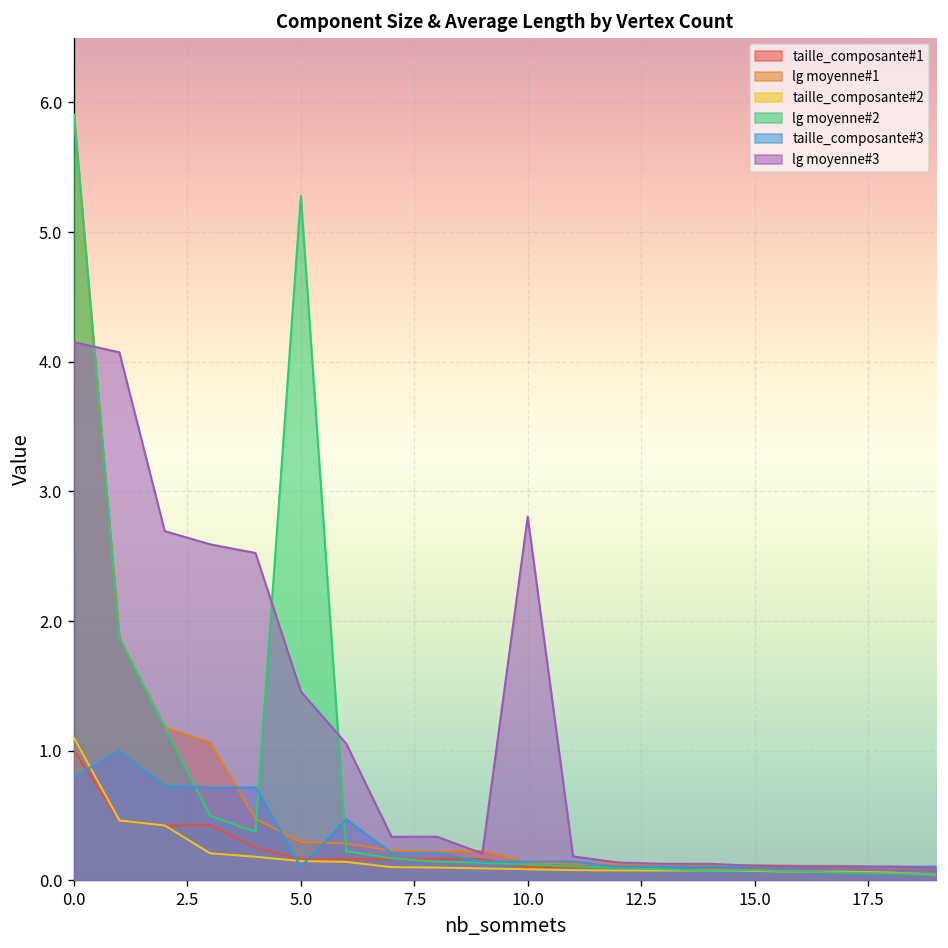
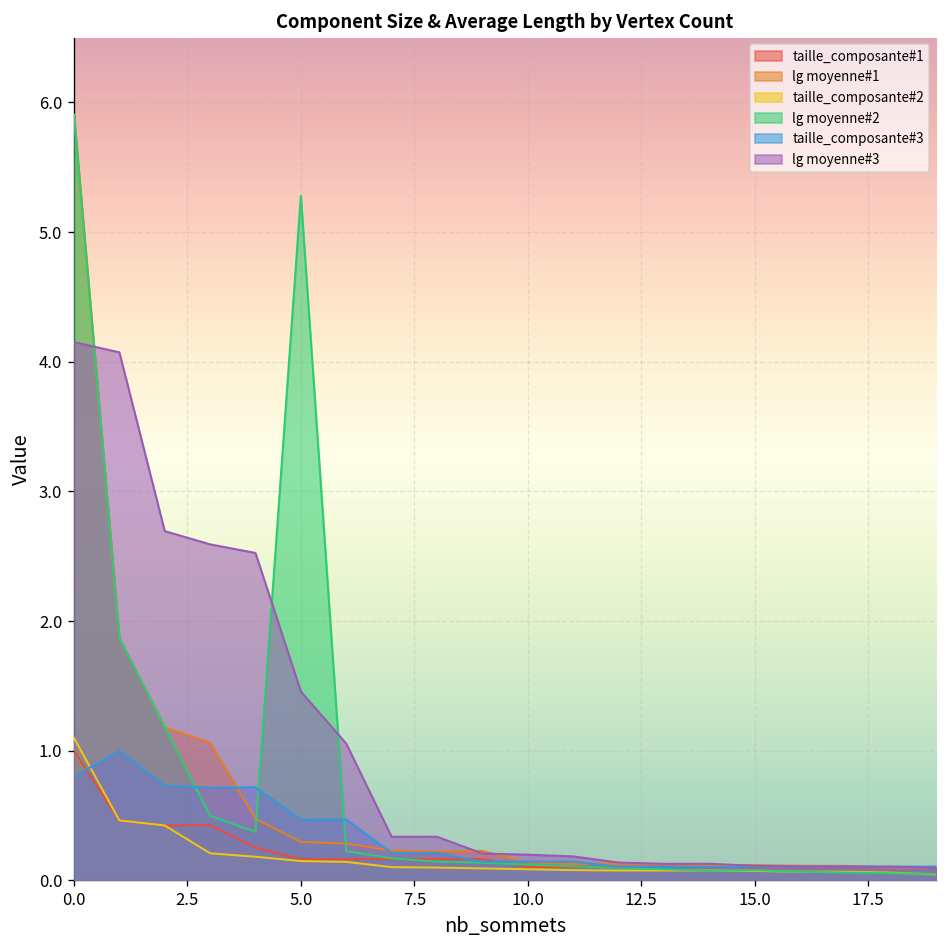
  {
    "taille_composante#2": {
      "0.0": 1.10
    },
    "lg moyenne#2": {
      "5.0": 5.28
    },
    "taille_composante#3": {
      "0.0": 0.80,
-     "5.0": 0.11
+     "5.0": 0.47
    },
    "lg moyenne#3": {
      "0.0": 4.15,
      "5.0": 1.46,
-     "10.0": 2.81
+     "10.0": 0.20
    }
  }
